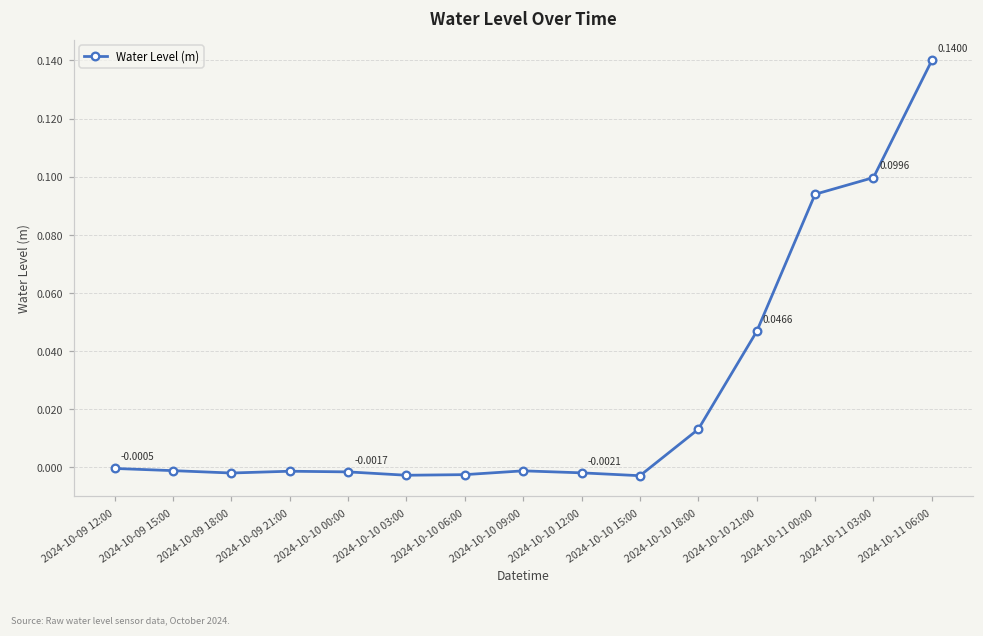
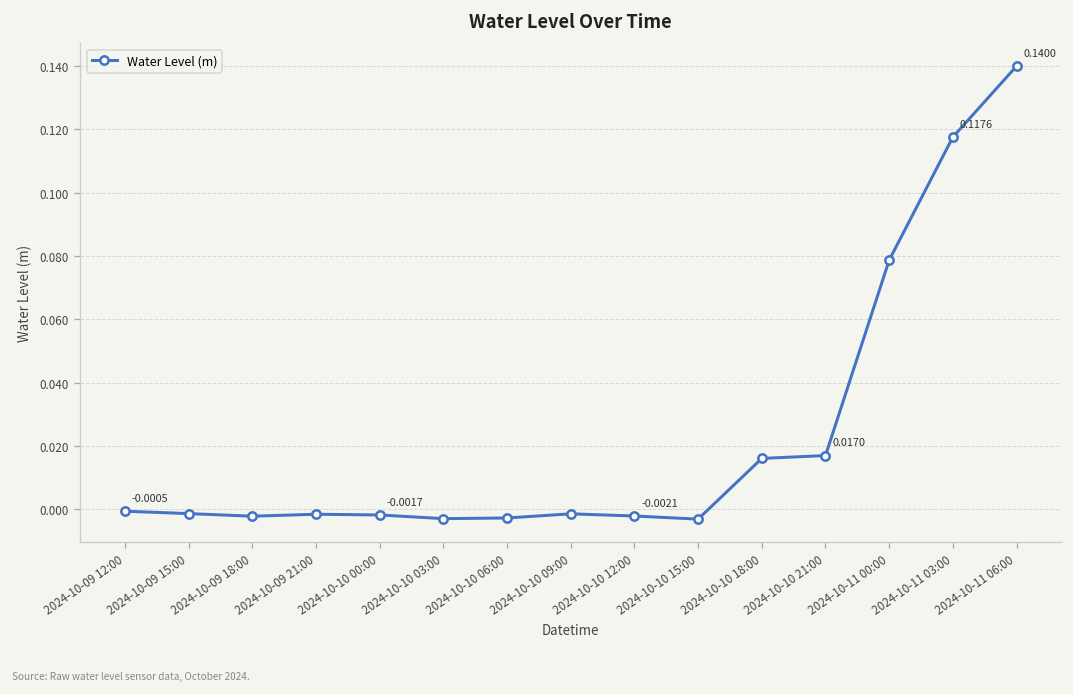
  {
    "2024-10-09 12:00": -0.0005,
    "2024-10-10 00:00": -0.0017,
    "2024-10-10 12:00": -0.0021,
-   "2024-10-10 18:00": 0.013,
-   "2024-10-10 21:00": 0.0466,
-   "2024-10-11 00:00": 0.094,
-   "2024-10-11 03:00": 0.0996,
+   "2024-10-10 18:00": 0.016,
+   "2024-10-10 21:00": 0.0170,
+   "2024-10-11 00:00": 0.079,
+   "2024-10-11 03:00": 0.1176,
    "2024-10-11 06:00": 0.1400
  }
